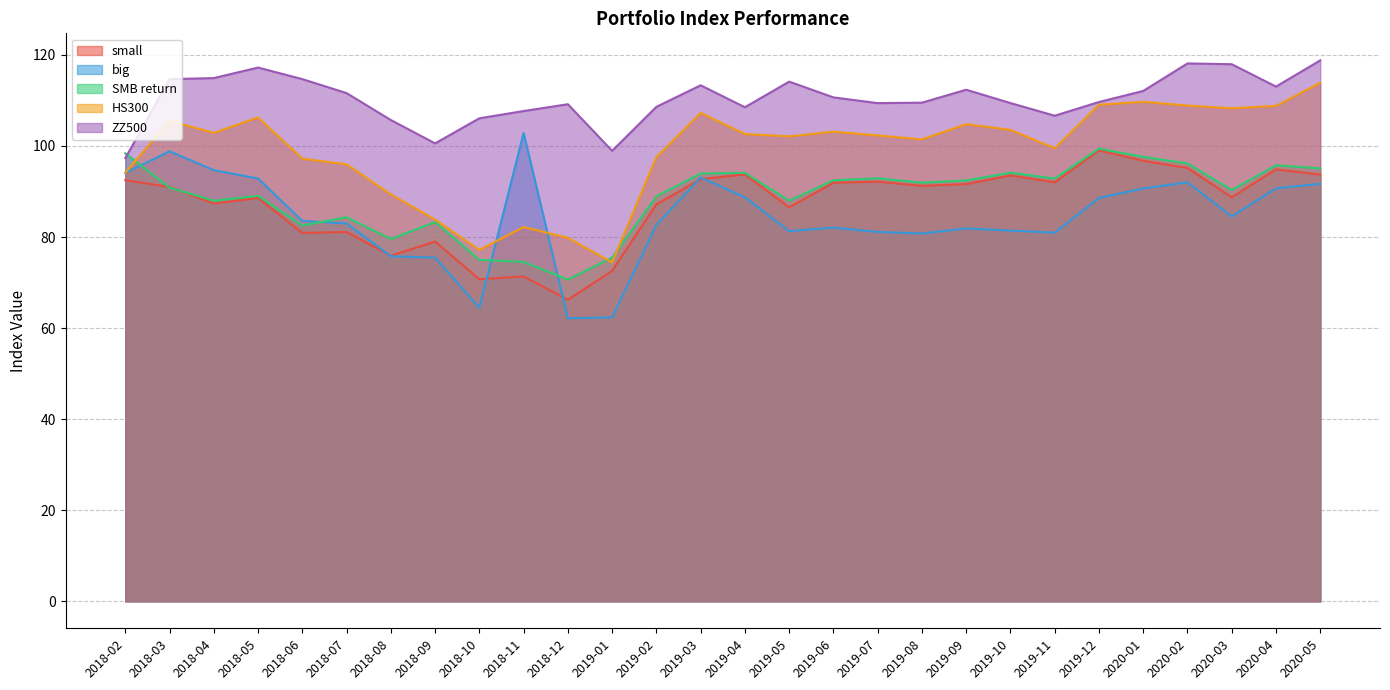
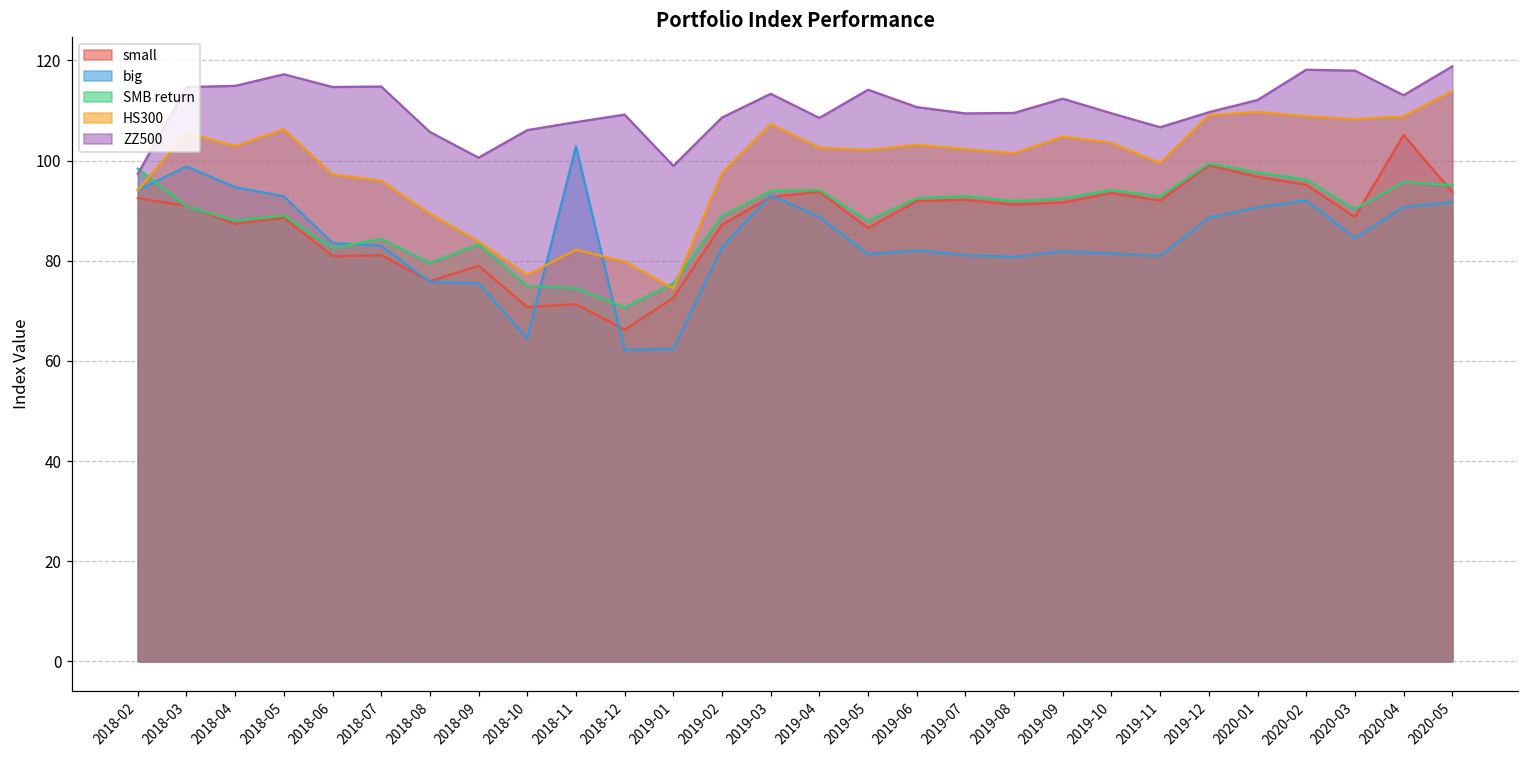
  {
    "small": {
      "2018-02": 92,
      "2018-04": 87,
      "2018-06": 81,
      "2018-07": 81,
      "2018-09": 79,
      "2018-10": 71,
      "2018-11": 71,
      "2018-12": 66,
      "2019-01": 73,
      "2019-02": 87,
      "2019-05": 87,
      "2019-07": 92,
      "2019-08": 91,
      "2019-09": 92,
      "2019-10": 94,
      "2019-11": 92,
      "2020-01": 97,
      "2020-02": 95,
      "2020-03": 89,
-     "2020-04": 95,
+     "2020-04": 105,
      "2020-05": 94
    },
    "big": {
      "2018-03": 99,
      "2018-04": 95,
      "2018-05": 93,
      "2018-06": 84,
      "2018-07": 83,
      "2018-09": 75,
      "2018-10": 64,
      "2018-11": 103,
      "2018-12": 62,
      "2019-01": 62,
      "2019-02": 83,
      "2019-04": 89,
      "2019-05": 81,
      "2019-06": 82,
      "2019-07": 81,
      "2019-08": 81,
      "2019-09": 82,
      "2019-10": 81,
      "2019-11": 81,
      "2019-12": 89,
      "2020-01": 91,
      "2020-02": 92,
      "2020-03": 85,
      "2020-04": 91,
      "2020-05": 92
    },
    "SMB return": {
      "2018-02": 98,
      "2018-04": 88,
      "2018-06": 83,
      "2018-07": 84,
      "2018-08": 80,
      "2018-09": 83,
      "2018-10": 75,
      "2018-11": 75,
      "2018-12": 71,
      "2019-01": 75,
      "2019-02": 89,
      "2019-03": 94,
      "2019-05": 88,
      "2019-07": 93,
      "2019-08": 92,
      "2019-09": 92,
      "2019-10": 94,
      "2019-11": 93,
      "2020-01": 98,
      "2020-02": 96,
      "2020-03": 90,
      "2020-04": 96,
      "2020-05": 95
    },
    "HS300": {
      "2018-04": 103,
      "2018-05": 106,
      "2018-06": 97,
      "2018-07": 96,
      "2018-08": 89,
      "2018-09": 84,
      "2018-10": 77,
      "2018-11": 82,
      "2018-12": 80,
      "2019-01": 74,
      "2019-02": 98,
      "2019-03": 107,
      "2019-04": 103,
      "2019-05": 102,
      "2019-06": 103,
      "2019-07": 102,
      "2019-08": 101,
      "2019-09": 105,
      "2019-10": 104,
      "2019-11": 99,
      "2019-12": 109,
      "2020-01": 110,
      "2020-02": 109,
      "2020-03": 108,
      "2020-04": 109,
      "2020-05": 114
    },
    "ZZ500": {
      "2018-02": 97,
      "2018-04": 115,
      "2018-05": 117,
      "2018-06": 115,
-     "2018-07": 112,
+     "2018-07": 115,
      "2018-08": 106,
      "2018-09": 101,
      "2018-10": 106,
      "2018-11": 108,
      "2018-12": 109,
      "2019-01": 99,
      "2019-02": 109,
      "2019-03": 113,
      "2019-04": 109,
      "2019-05": 114,
      "2019-06": 111,
      "2019-07": 109,
      "2019-08": 110,
      "2019-09": 112,
      "2019-10": 109,
      "2019-11": 107,
      "2019-12": 110,
      "2020-01": 112,
      "2020-02": 118,
      "2020-03": 118,
      "2020-04": 113,
      "2020-05": 119
    }
  }
